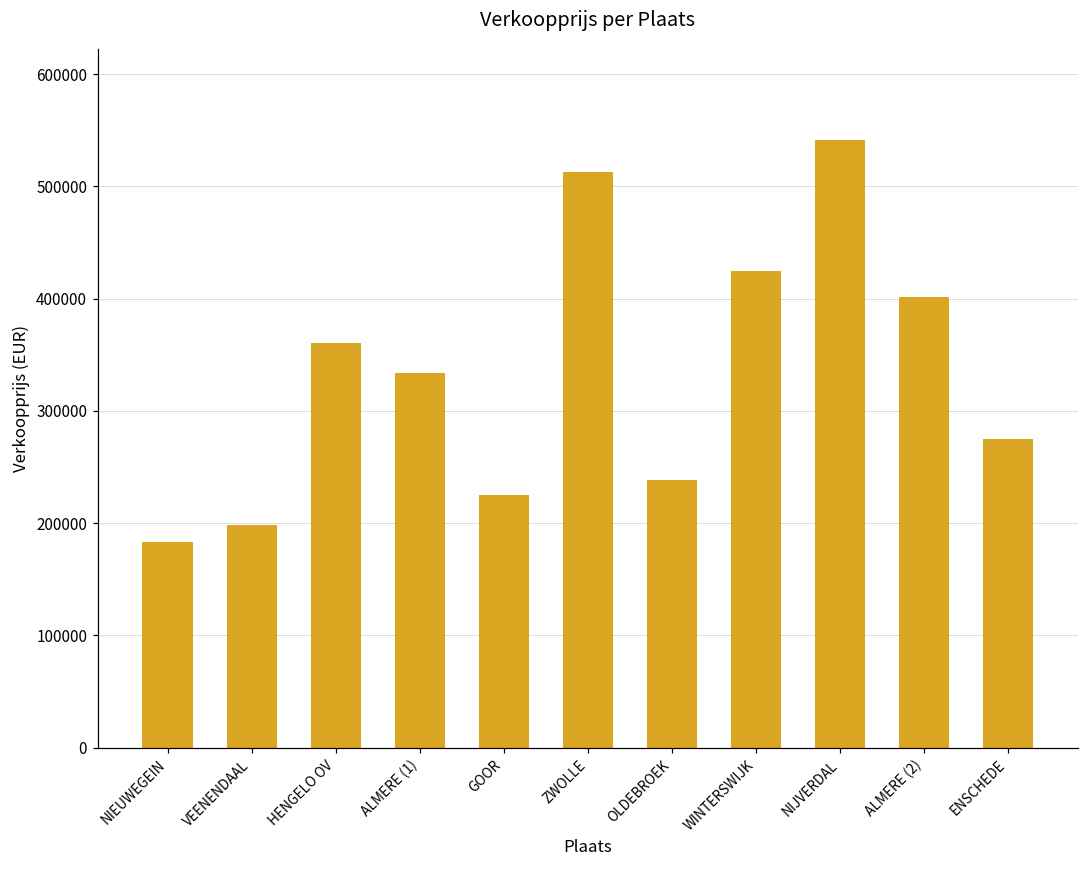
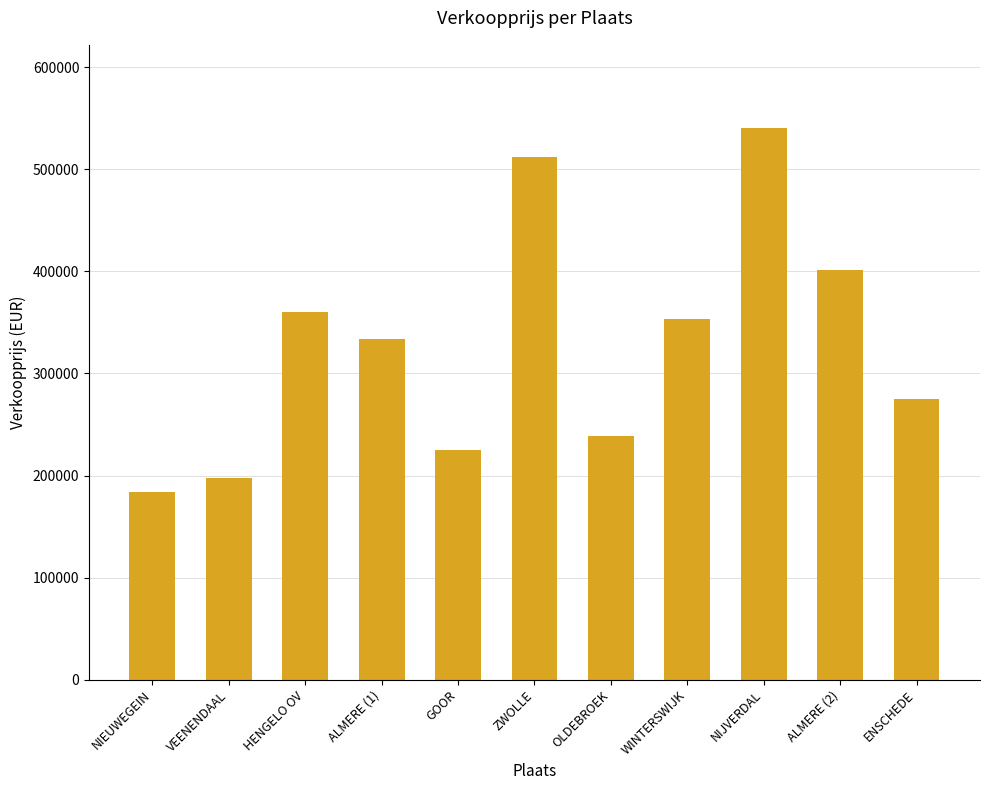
  {
    "NIEUWEGEIN": 184000,
    "VEENENDAAL": 198000,
    "HENGELO OV": 360000,
    "ALMERE (1)": 334000,
    "GOOR": 225000,
    "ZWOLLE": 513000,
    "OLDEBROEK": 239000,
-   "WINTERSWIJK": 425000,
+   "WINTERSWIJK": 353000,
    "NIJVERDAL": 541000,
    "ALMERE (2)": 401000,
    "ENSCHEDE": 275000
  }
